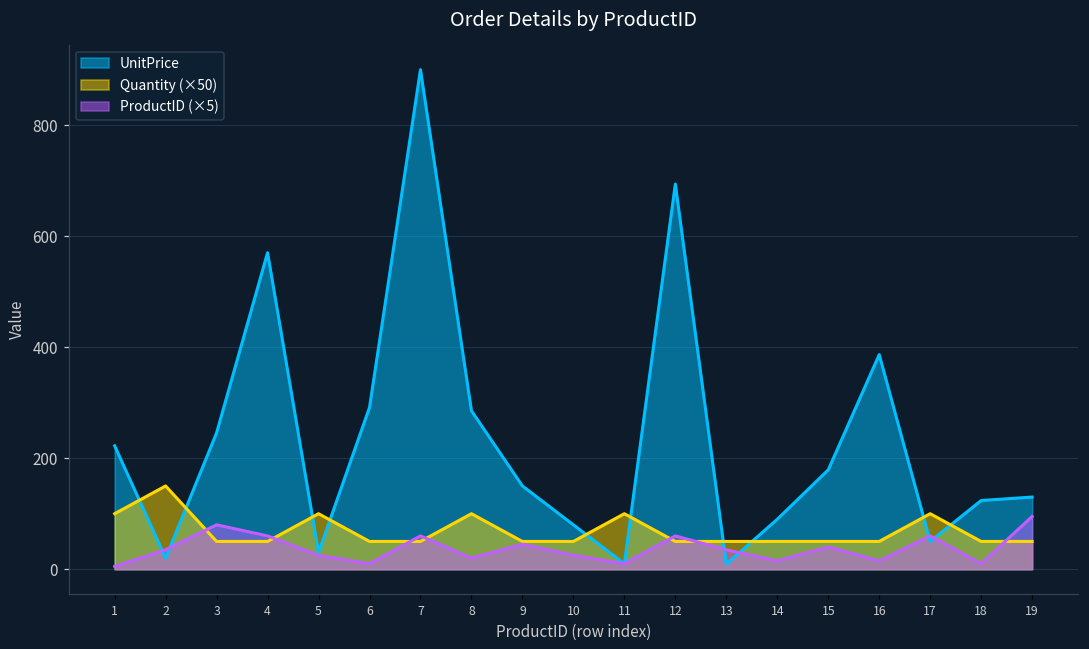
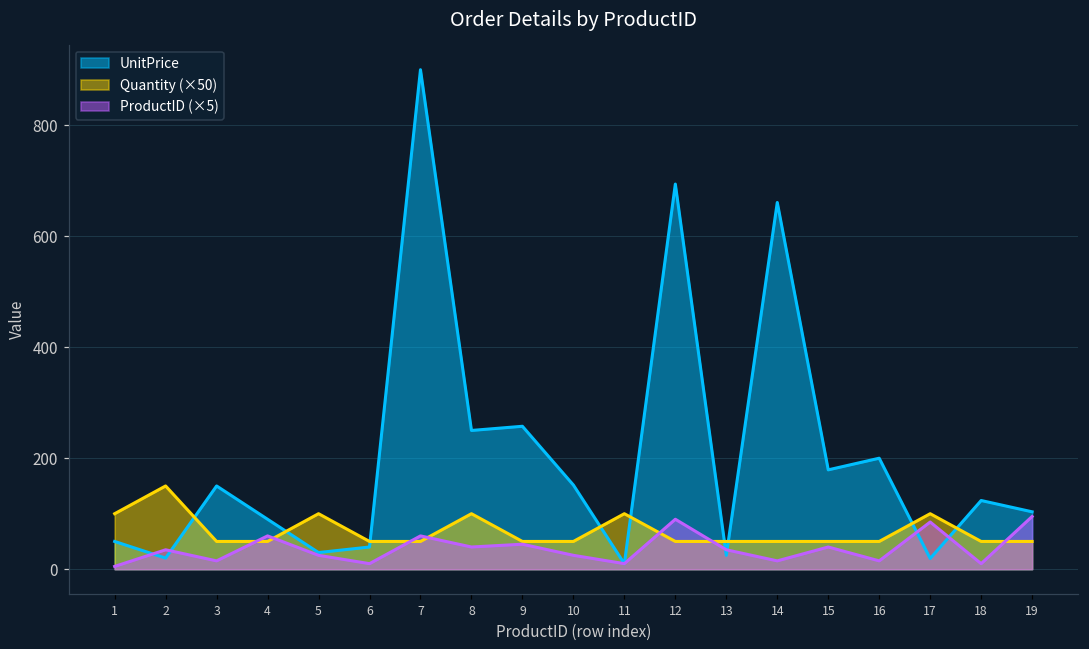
  {
    "UnitPrice": {
-     "1": 220,
+     "1": 50,
      "2": 20,
-     "3": 250,
-     "4": 570,
-     "6": 290,
+     "3": 150,
+     "4": 90,
+     "6": 40,
      "7": 900,
-     "8": 290,
-     "9": 150,
-     "10": 80,
+     "8": 250,
+     "9": 260,
+     "10": 150,
      "12": 690,
-     "13": 10,
-     "14": 90,
+     "13": 20,
+     "14": 660,
      "15": 180,
-     "16": 390,
-     "17": 50,
+     "16": 200,
+     "17": 20,
      "18": 120,
-     "19": 130
+     "19": 100
    },
    "Quantity (×50)": {
      "1": 100,
      "2": 150,
      "3": 50,
      "4": 50,
      "5": 100,
      "6": 50,
      "7": 50,
      "8": 100,
      "9": 50,
      "10": 50,
      "11": 100,
      "12": 50,
      "13": 50,
      "14": 50,
      "15": 50,
      "16": 50,
      "17": 100,
      "18": 50,
      "19": 50
    },
    "ProductID (×5)": {
      "1": 10,
      "2": 40,
-     "3": 80,
+     "3": 20,
      "4": 60,
      "6": 10,
      "7": 60,
-     "8": 20,
+     "8": 40,
      "9": 50,
      "10": 30,
-     "12": 60,
+     "12": 90,
      "13": 40,
      "14": 20,
      "15": 40,
      "16": 20,
-     "17": 60,
+     "17": 90,
      "18": 10,
      "19": 100
    }
  }
